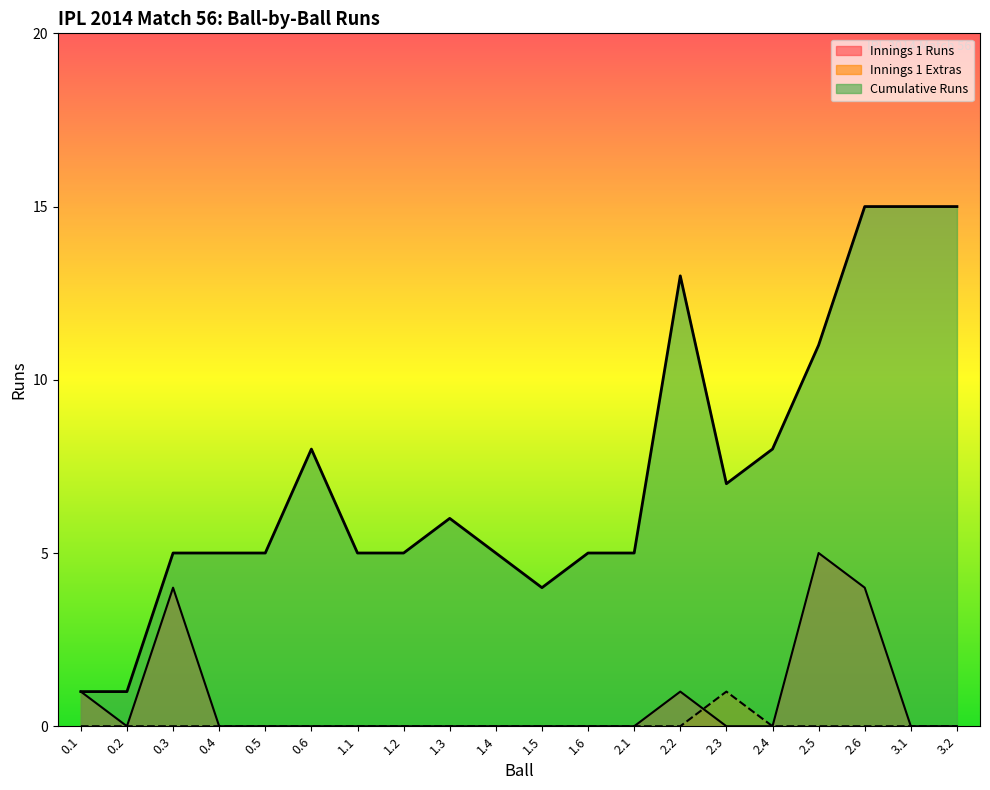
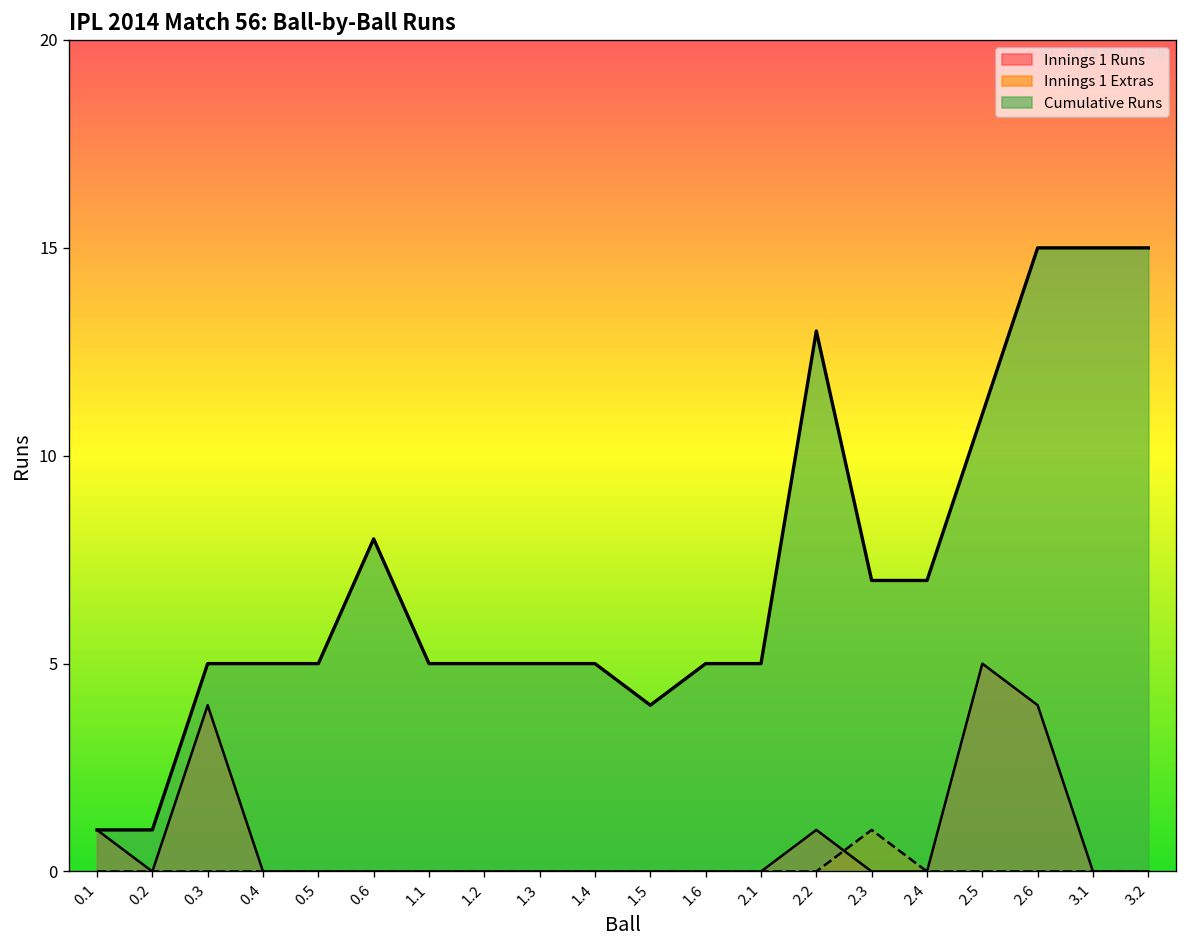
  {
    "Innings 1 Runs": {
      "0.3": 4,
      "2.2": 1,
      "2.3": 0,
      "2.5": 5,
      "2.6": 4
    },
    "Innings 1 Extras": {
      "0.1": 0,
      "0.3": 0,
      "2.2": 0,
      "2.3": 1,
      "2.5": 0,
      "2.6": 0
    },
    "Cumulative Runs": {
      "0.2": 1,
      "0.3": 5,
      "0.4": 5,
      "0.5": 5,
      "0.6": 8,
      "1.1": 5,
      "1.2": 5,
-     "1.3": 6,
+     "1.3": 5,
      "1.4": 5,
      "1.5": 4,
      "1.6": 5,
      "2.1": 5,
      "2.2": 13,
      "2.3": 7,
-     "2.4": 8,
+     "2.4": 7,
      "2.5": 11,
      "2.6": 15,
      "3.1": 15,
      "3.2": 15
    }
  }
